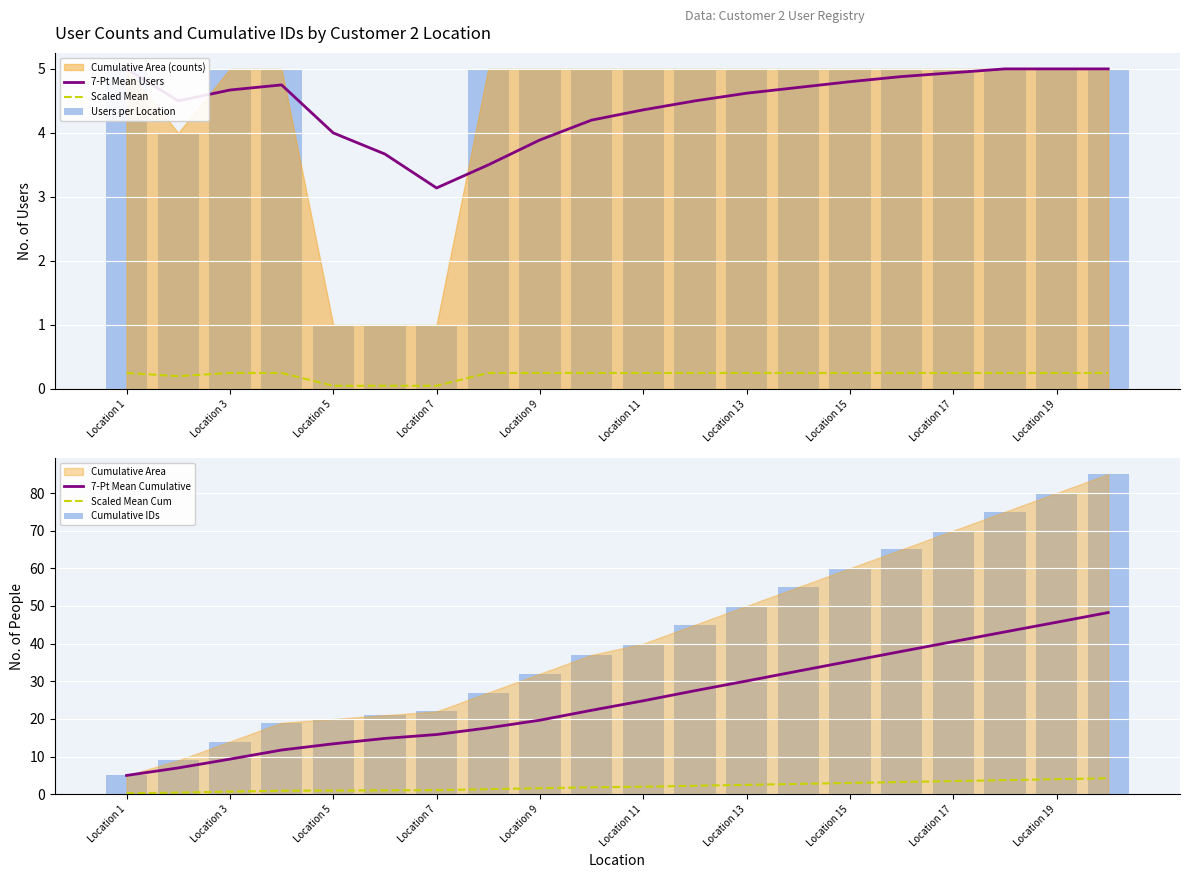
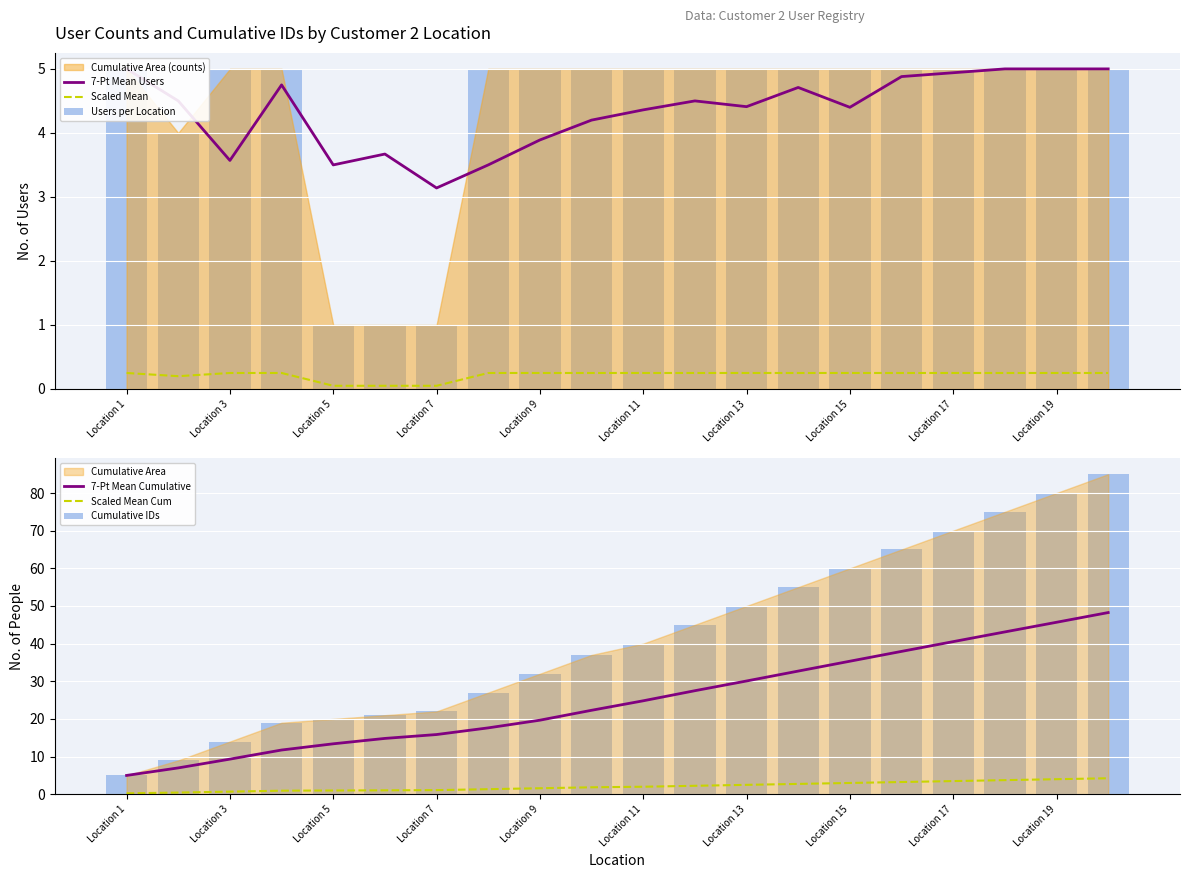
  {
    "User Counts and Cumulative IDs by Customer 2 Location": {
      "7-Pt Mean Users": {
-       "Location 3": 4.7,
-       "Location 5": 4.0,
+       "Location 3": 3.6,
+       "Location 5": 3.5,
        "Location 7": 3.1,
        "Location 9": 3.9,
        "Location 11": 4.4,
-       "Location 13": 4.6,
-       "Location 15": 4.8,
+       "Location 13": 4.4,
+       "Location 15": 4.4,
        "Location 17": 4.9
      },
      "Users per Location": {
        "Location 3": 5.0,
        "Location 5": 1.0,
        "Location 7": 1.0,
        "Location 9": 5.0,
        "Location 11": 5.0,
        "Location 13": 5.0,
        "Location 15": 5.0,
        "Location 17": 5.0,
        "Location 19": 5.0
      },
      "Cumulative Area (counts)": {
        "Location 3": 5.0,
        "Location 5": 1.0,
        "Location 7": 1.0,
        "Location 9": 5.0,
        "Location 11": 5.0,
        "Location 13": 5.0,
        "Location 15": 5.0,
        "Location 17": 5.0
      },
      "Scaled Mean": {
        "Location 1": 0.3,
        "Location 3": 0.3,
        "Location 5": 0.1,
        "Location 7": 0.1,
        "Location 9": 0.3,
        "Location 11": 0.3,
        "Location 13": 0.3,
        "Location 15": 0.3,
        "Location 17": 0.3,
        "Location 19": 0.3
      }
    }
  }
